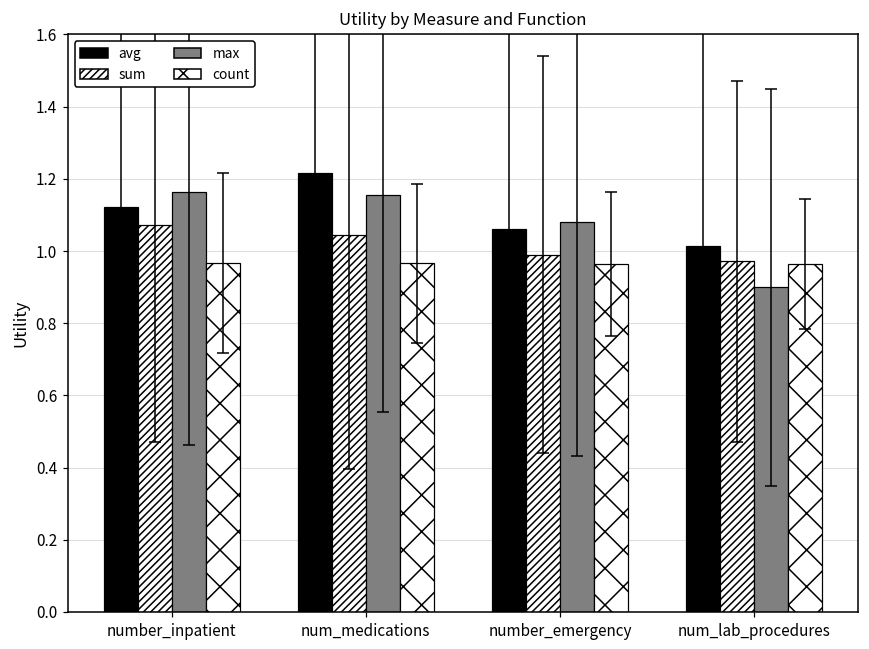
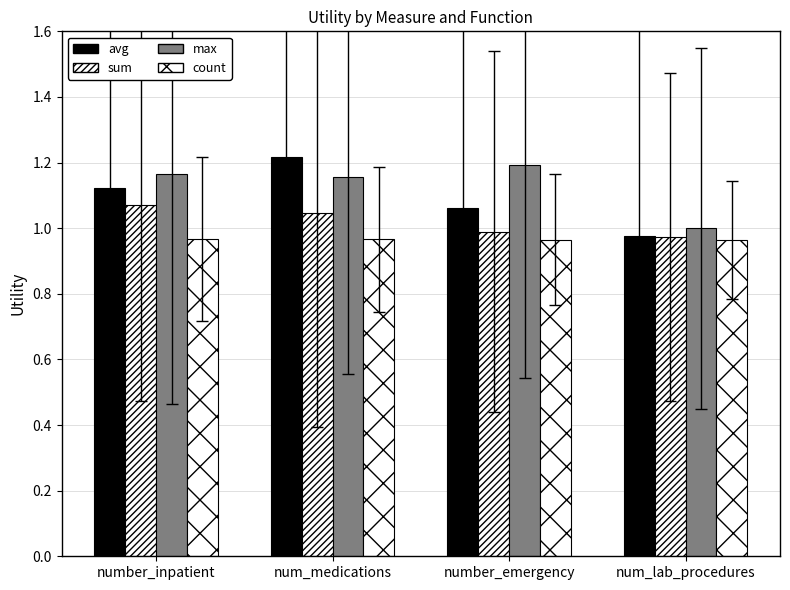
  {
    "avg": {
      "number_inpatient": 1.12,
      "num_medications": 1.22,
      "number_emergency": 1.06,
-     "num_lab_procedures": 1.01
+     "num_lab_procedures": 0.98
    },
    "max": {
      "number_inpatient": 1.16,
      "num_medications": 1.15,
-     "number_emergency": 1.08,
-     "num_lab_procedures": 0.9
+     "number_emergency": 1.19,
+     "num_lab_procedures": 1.0
    }
  }
